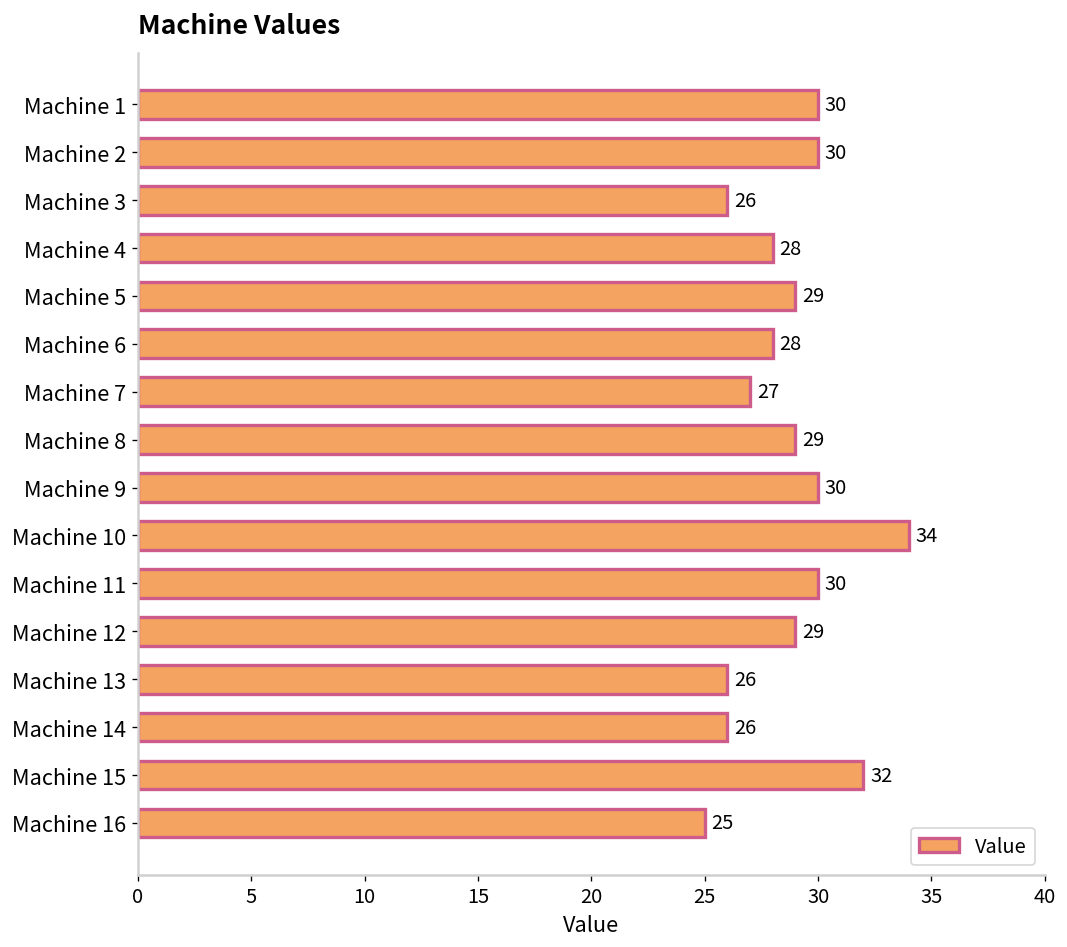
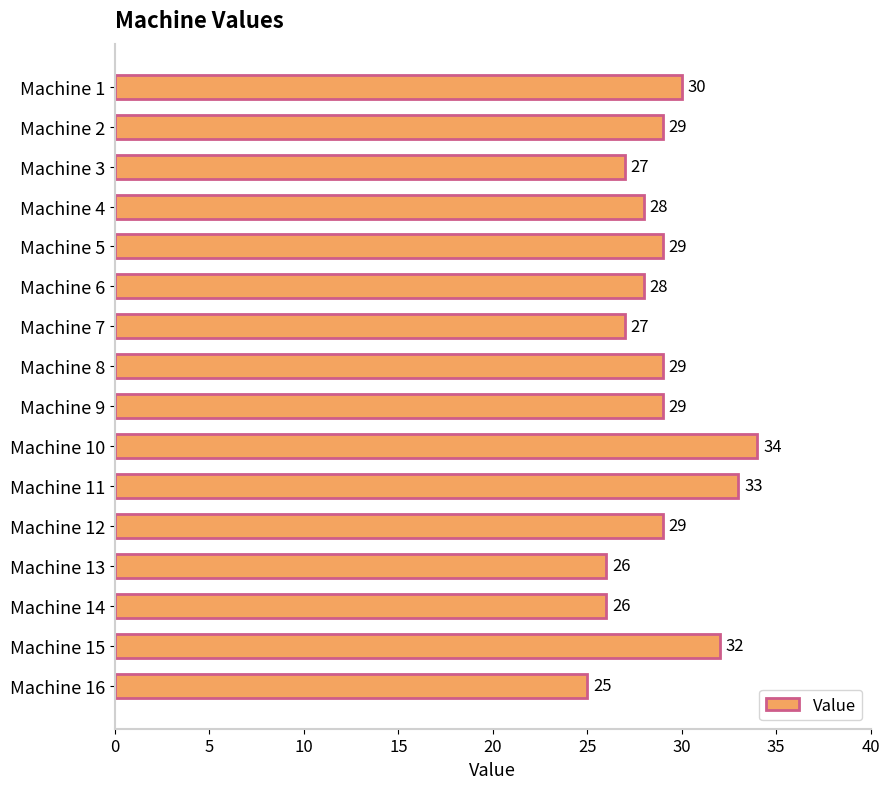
  {
    "Machine 1": 30,
-   "Machine 2": 30,
-   "Machine 3": 26,
+   "Machine 2": 29,
+   "Machine 3": 27,
    "Machine 4": 28,
    "Machine 5": 29,
    "Machine 6": 28,
    "Machine 7": 27,
    "Machine 8": 29,
-   "Machine 9": 30,
+   "Machine 9": 29,
    "Machine 10": 34,
-   "Machine 11": 30,
+   "Machine 11": 33,
    "Machine 12": 29,
    "Machine 13": 26,
    "Machine 14": 26,
    "Machine 15": 32,
    "Machine 16": 25
  }
